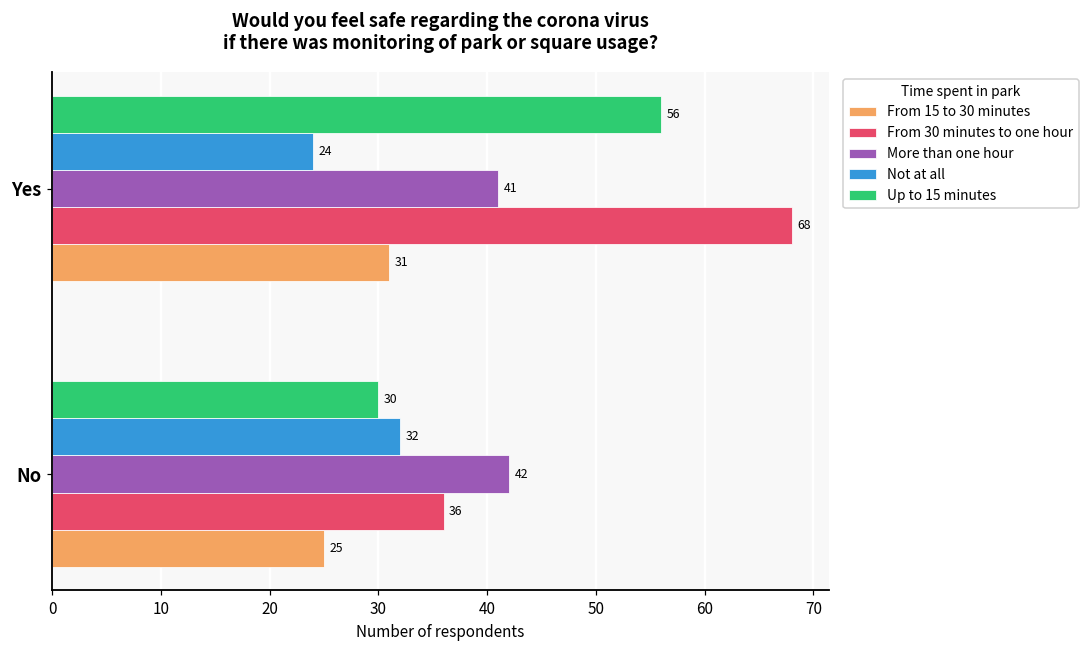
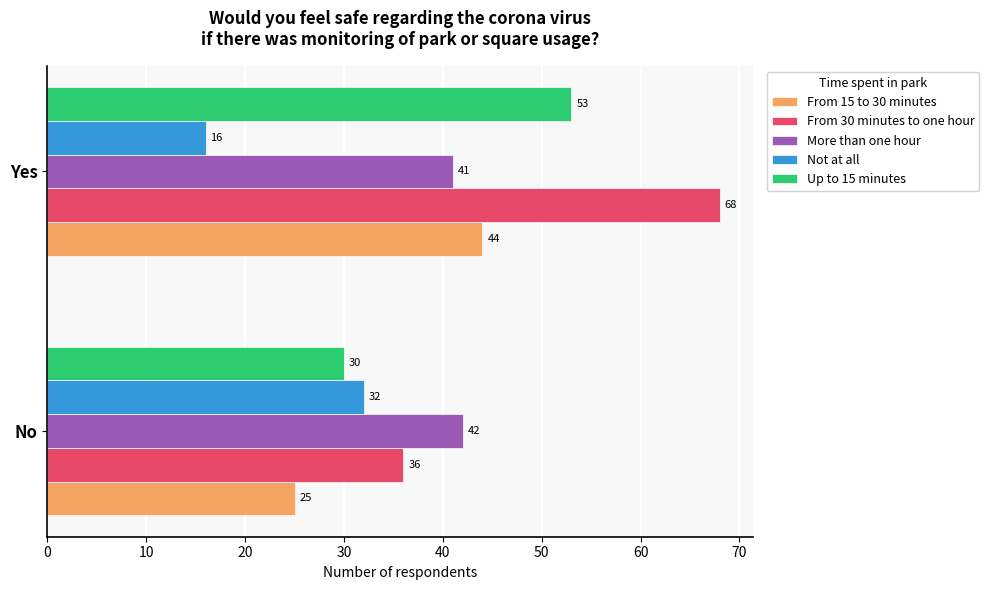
  {
    "From 15 to 30 minutes": {
-     "Yes": 31,
+     "Yes": 44,
      "No": 25
    },
    "From 30 minutes to one hour": {
      "Yes": 68,
      "No": 36
    },
    "More than one hour": {
      "Yes": 41,
      "No": 42
    },
    "Not at all": {
-     "Yes": 24,
+     "Yes": 16,
      "No": 32
    },
    "Up to 15 minutes": {
-     "Yes": 56,
+     "Yes": 53,
      "No": 30
    }
  }
